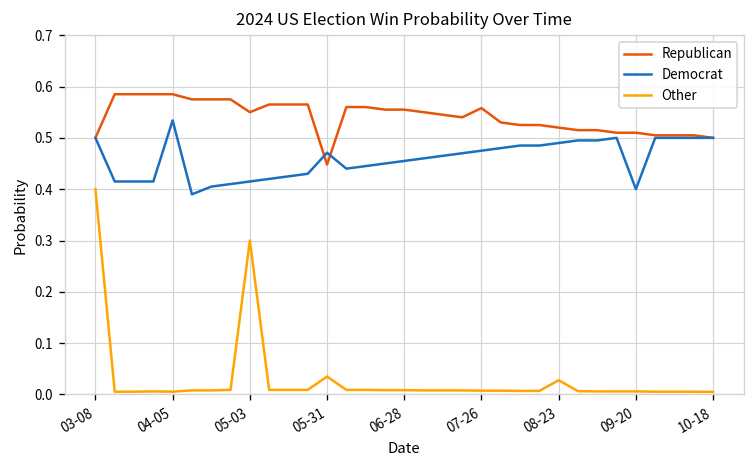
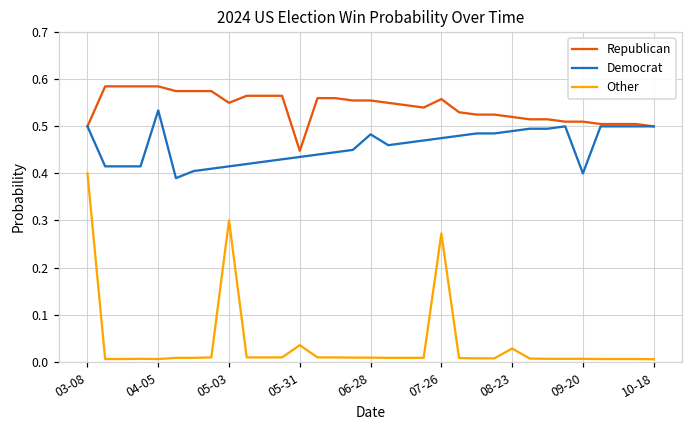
  {
    "Republican": {
      "04-05": 0.59,
      "05-03": 0.55,
      "05-31": 0.45,
      "06-28": 0.56,
      "07-26": 0.56,
      "08-23": 0.52,
      "09-20": 0.51
    },
    "Democrat": {
      "04-05": 0.53,
      "05-03": 0.42,
-     "05-31": 0.47,
-     "06-28": 0.46,
+     "05-31": 0.44,
+     "06-28": 0.48,
      "07-26": 0.48,
      "08-23": 0.49,
      "09-20": 0.40
    },
    "Other": {
      "03-08": 0.40,
      "04-05": 0.01,
      "05-03": 0.30,
      "05-31": 0.04,
      "06-28": 0.01,
-     "07-26": 0.01,
+     "07-26": 0.27,
      "08-23": 0.03,
      "09-20": 0.01,
      "10-18": 0.01
    }
  }
